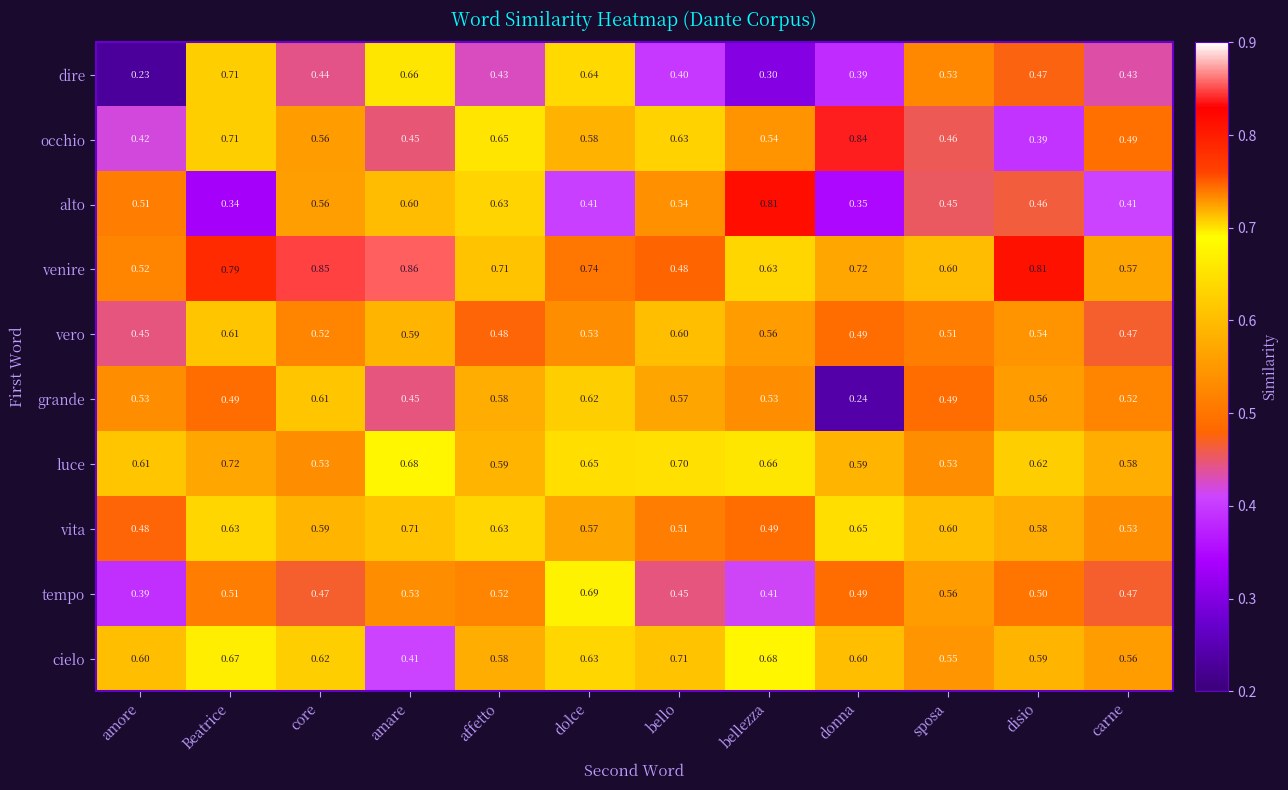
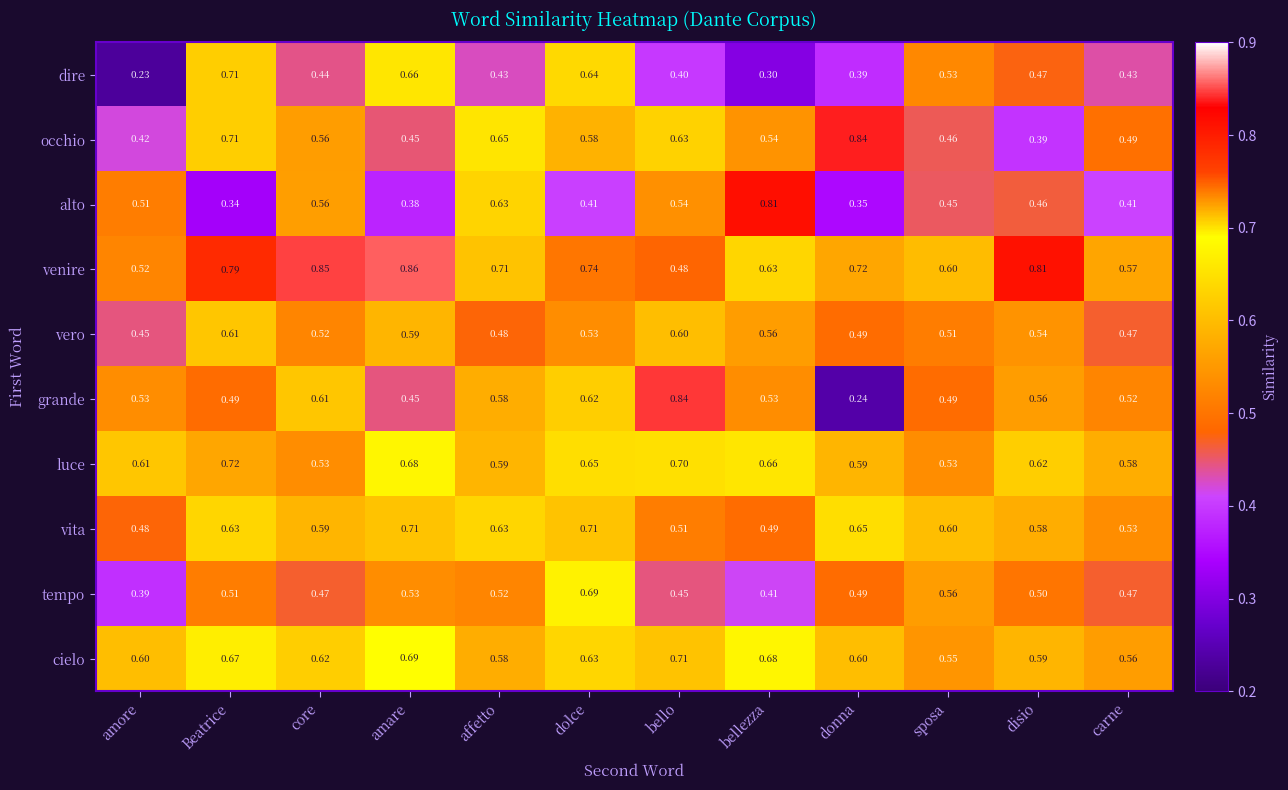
  {
    "dire": {
      "amore": 0.23,
      "Beatrice": 0.71,
      "core": 0.44,
      "amare": 0.66,
      "affetto": 0.43,
      "dolce": 0.64,
      "bello": 0.40,
      "bellezza": 0.30,
      "donna": 0.39,
      "sposa": 0.53,
      "disio": 0.47,
      "carne": 0.43
    },
    "occhio": {
      "amore": 0.42,
      "Beatrice": 0.71,
      "core": 0.56,
      "amare": 0.45,
      "affetto": 0.65,
      "dolce": 0.58,
      "bello": 0.63,
      "bellezza": 0.54,
      "donna": 0.84,
      "sposa": 0.46,
      "disio": 0.39,
      "carne": 0.49
    },
    "alto": {
      "amore": 0.51,
      "Beatrice": 0.34,
      "core": 0.56,
-     "amare": 0.60,
+     "amare": 0.38,
      "affetto": 0.63,
      "dolce": 0.41,
      "bello": 0.54,
      "bellezza": 0.81,
      "donna": 0.35,
      "sposa": 0.45,
      "disio": 0.46,
      "carne": 0.41
    },
    "venire": {
      "amore": 0.52,
      "Beatrice": 0.79,
      "core": 0.85,
      "amare": 0.86,
      "affetto": 0.71,
      "dolce": 0.74,
      "bello": 0.48,
      "bellezza": 0.63,
      "donna": 0.72,
      "sposa": 0.60,
      "disio": 0.81,
      "carne": 0.57
    },
    "vero": {
      "amore": 0.45,
      "Beatrice": 0.61,
      "core": 0.52,
      "amare": 0.59,
      "affetto": 0.48,
      "dolce": 0.53,
      "bello": 0.60,
      "bellezza": 0.56,
      "donna": 0.49,
      "sposa": 0.51,
      "disio": 0.54,
      "carne": 0.47
    },
    "grande": {
      "amore": 0.53,
      "Beatrice": 0.49,
      "core": 0.61,
      "amare": 0.45,
      "affetto": 0.58,
      "dolce": 0.62,
-     "bello": 0.57,
+     "bello": 0.84,
      "bellezza": 0.53,
      "donna": 0.24,
      "sposa": 0.49,
      "disio": 0.56,
      "carne": 0.52
    },
    "luce": {
      "amore": 0.61,
      "Beatrice": 0.72,
      "core": 0.53,
      "amare": 0.68,
      "affetto": 0.59,
      "dolce": 0.65,
      "bello": 0.70,
      "bellezza": 0.66,
      "donna": 0.59,
      "sposa": 0.53,
      "disio": 0.62,
      "carne": 0.58
    },
    "vita": {
      "amore": 0.48,
      "Beatrice": 0.63,
      "core": 0.59,
      "amare": 0.71,
      "affetto": 0.63,
-     "dolce": 0.57,
+     "dolce": 0.71,
      "bello": 0.51,
      "bellezza": 0.49,
      "donna": 0.65,
      "sposa": 0.60,
      "disio": 0.58,
      "carne": 0.53
    },
    "tempo": {
      "amore": 0.39,
      "Beatrice": 0.51,
      "core": 0.47,
      "amare": 0.53,
      "affetto": 0.52,
      "dolce": 0.69,
      "bello": 0.45,
      "bellezza": 0.41,
      "donna": 0.49,
      "sposa": 0.56,
      "disio": 0.50,
      "carne": 0.47
    },
    "cielo": {
      "amore": 0.60,
      "Beatrice": 0.67,
      "core": 0.62,
-     "amare": 0.41,
+     "amare": 0.69,
      "affetto": 0.58,
      "dolce": 0.63,
      "bello": 0.71,
      "bellezza": 0.68,
      "donna": 0.60,
      "sposa": 0.55,
      "disio": 0.59,
      "carne": 0.56
    }
  }
